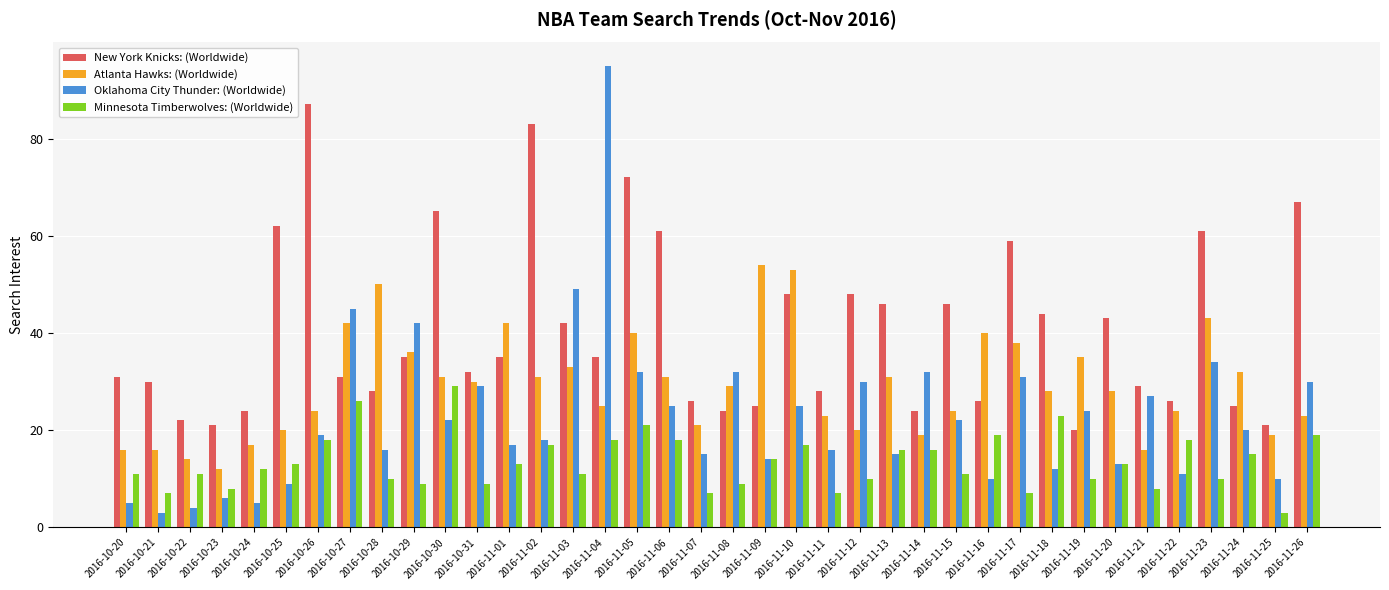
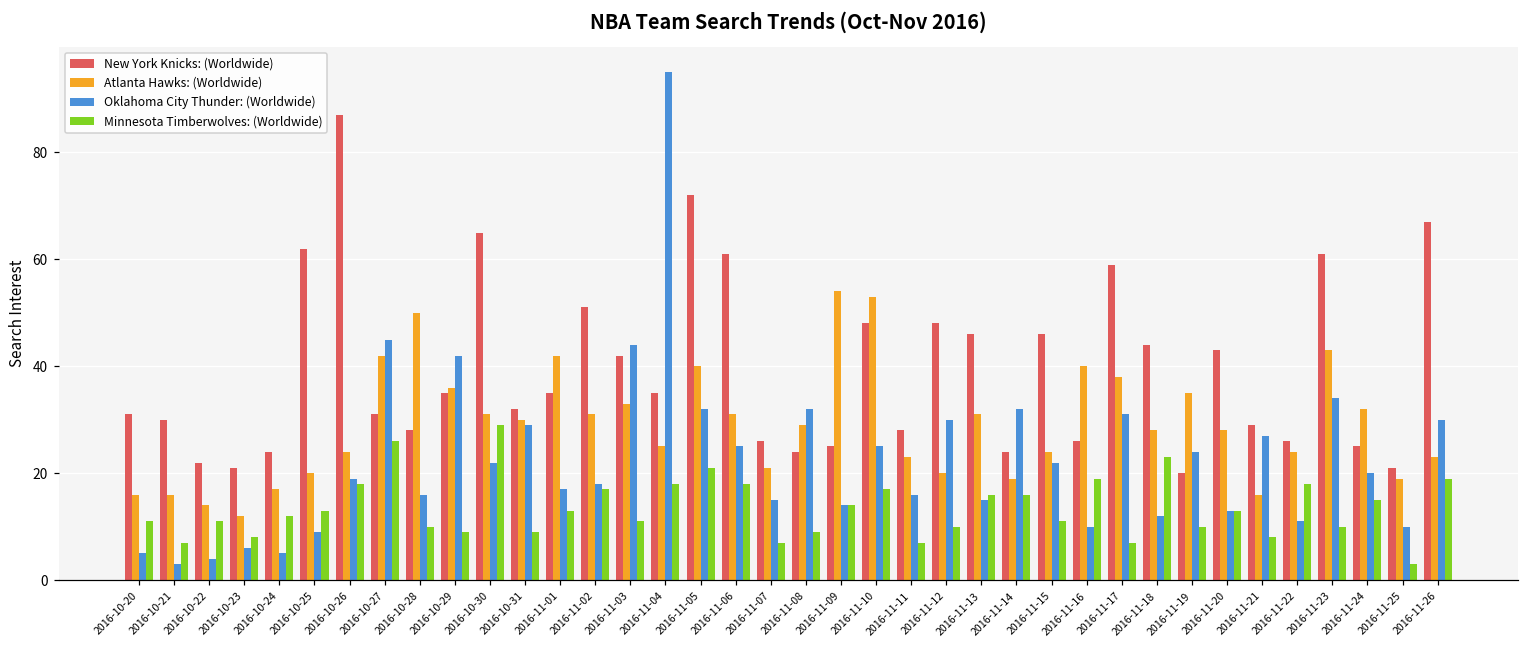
  {
    "New York Knicks: (Worldwide)": {
      "2016-10-20": 31,
      "2016-10-21": 30,
      "2016-10-22": 22,
      "2016-10-23": 21,
      "2016-10-24": 24,
      "2016-10-25": 62,
      "2016-10-26": 87,
      "2016-10-27": 31,
      "2016-10-28": 28,
      "2016-10-29": 35,
      "2016-10-30": 65,
      "2016-10-31": 32,
      "2016-11-01": 35,
-     "2016-11-02": 83,
+     "2016-11-02": 51,
      "2016-11-03": 42,
      "2016-11-04": 35,
      "2016-11-05": 72,
      "2016-11-06": 61,
      "2016-11-07": 26,
      "2016-11-08": 24,
      "2016-11-09": 25,
      "2016-11-10": 48,
      "2016-11-11": 28,
      "2016-11-12": 48,
      "2016-11-13": 46,
      "2016-11-14": 24,
      "2016-11-15": 46,
      "2016-11-16": 26,
      "2016-11-17": 59,
      "2016-11-18": 44,
      "2016-11-19": 20,
      "2016-11-20": 43,
      "2016-11-21": 29,
      "2016-11-22": 26,
      "2016-11-23": 61,
      "2016-11-24": 25,
      "2016-11-25": 21,
      "2016-11-26": 67
    },
    "Atlanta Hawks: (Worldwide)": {
      "2016-10-20": 16,
      "2016-10-21": 16,
      "2016-10-22": 14,
      "2016-10-23": 12,
      "2016-10-24": 17,
      "2016-10-25": 20,
      "2016-10-26": 24,
      "2016-10-27": 42,
      "2016-10-28": 50,
      "2016-10-29": 36,
      "2016-10-30": 31,
      "2016-10-31": 30,
      "2016-11-01": 42,
      "2016-11-02": 31,
      "2016-11-03": 33,
      "2016-11-04": 25,
      "2016-11-05": 40,
      "2016-11-06": 31,
      "2016-11-07": 21,
      "2016-11-08": 29,
      "2016-11-09": 54,
      "2016-11-10": 53,
      "2016-11-11": 23,
      "2016-11-12": 20,
      "2016-11-13": 31,
      "2016-11-14": 19,
      "2016-11-15": 24,
      "2016-11-16": 40,
      "2016-11-17": 38,
      "2016-11-18": 28,
      "2016-11-19": 35,
      "2016-11-20": 28,
      "2016-11-21": 16,
      "2016-11-22": 24,
      "2016-11-23": 43,
      "2016-11-24": 32,
      "2016-11-25": 19,
      "2016-11-26": 23
    },
    "Oklahoma City Thunder: (Worldwide)": {
      "2016-10-20": 5,
      "2016-10-21": 3,
      "2016-10-22": 4,
      "2016-10-23": 6,
      "2016-10-24": 5,
      "2016-10-25": 9,
      "2016-10-26": 19,
      "2016-10-27": 45,
      "2016-10-28": 16,
      "2016-10-29": 42,
      "2016-10-30": 22,
      "2016-10-31": 29,
      "2016-11-01": 17,
      "2016-11-02": 18,
-     "2016-11-03": 49,
+     "2016-11-03": 44,
      "2016-11-04": 95,
      "2016-11-05": 32,
      "2016-11-06": 25,
      "2016-11-07": 15,
      "2016-11-08": 32,
      "2016-11-09": 14,
      "2016-11-10": 25,
      "2016-11-11": 16,
      "2016-11-12": 30,
      "2016-11-13": 15,
      "2016-11-14": 32,
      "2016-11-15": 22,
      "2016-11-16": 10,
      "2016-11-17": 31,
      "2016-11-18": 12,
      "2016-11-19": 24,
      "2016-11-20": 13,
      "2016-11-21": 27,
      "2016-11-22": 11,
      "2016-11-23": 34,
      "2016-11-24": 20,
      "2016-11-25": 10,
      "2016-11-26": 30
    },
    "Minnesota Timberwolves: (Worldwide)": {
      "2016-10-20": 11,
      "2016-10-21": 7,
      "2016-10-22": 11,
      "2016-10-23": 8,
      "2016-10-24": 12,
      "2016-10-25": 13,
      "2016-10-26": 18,
      "2016-10-27": 26,
      "2016-10-28": 10,
      "2016-10-29": 9,
      "2016-10-30": 29,
      "2016-10-31": 9,
      "2016-11-01": 13,
      "2016-11-02": 17,
      "2016-11-03": 11,
      "2016-11-04": 18,
      "2016-11-05": 21,
      "2016-11-06": 18,
      "2016-11-07": 7,
      "2016-11-08": 9,
      "2016-11-09": 14,
      "2016-11-10": 17,
      "2016-11-11": 7,
      "2016-11-12": 10,
      "2016-11-13": 16,
      "2016-11-14": 16,
      "2016-11-15": 11,
      "2016-11-16": 19,
      "2016-11-17": 7,
      "2016-11-18": 23,
      "2016-11-19": 10,
      "2016-11-20": 13,
      "2016-11-21": 8,
      "2016-11-22": 18,
      "2016-11-23": 10,
      "2016-11-24": 15,
      "2016-11-25": 3,
      "2016-11-26": 19
    }
  }
